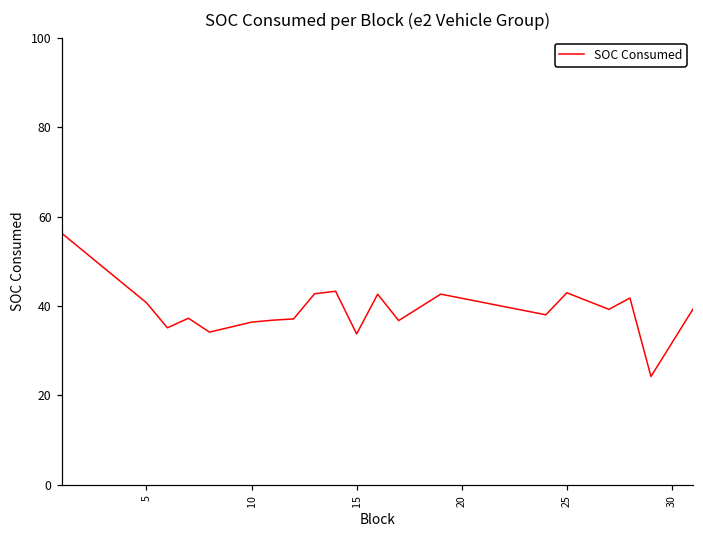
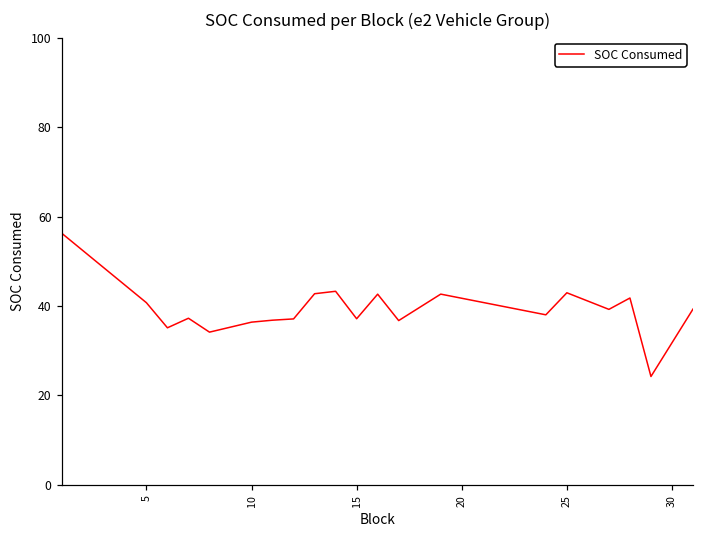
  {
    "5": 41,
    "10": 36,
-   "15": 34,
+   "15": 37,
    "25": 43
  }
